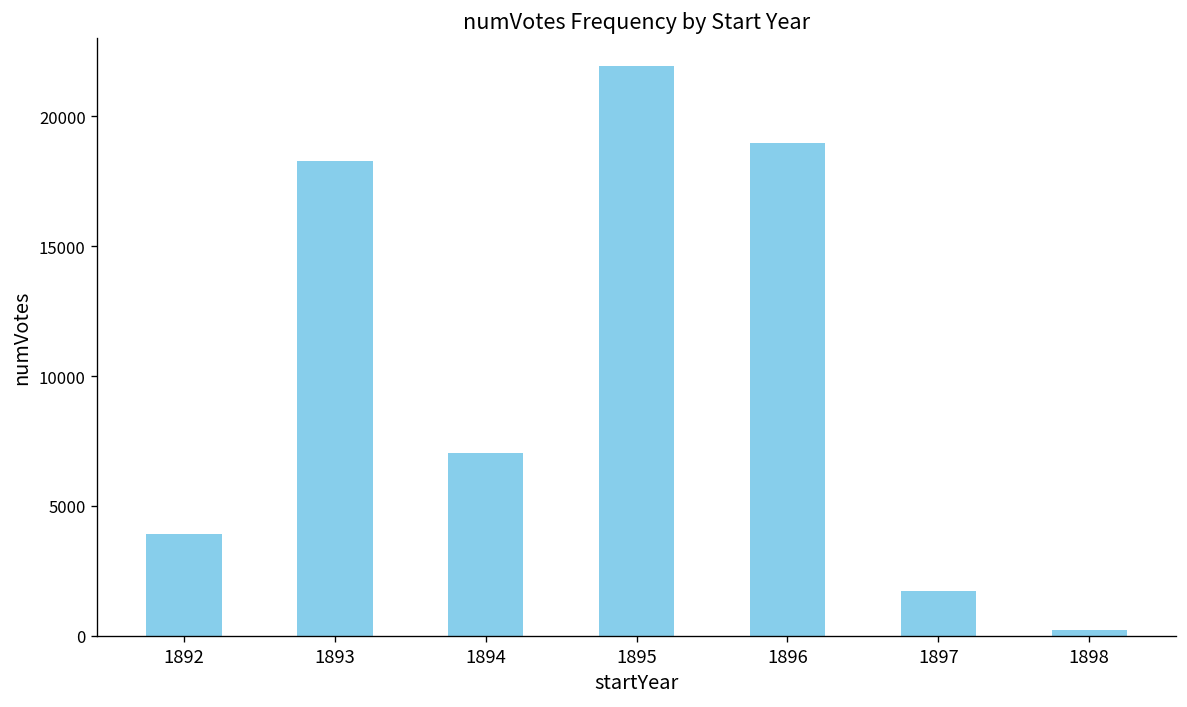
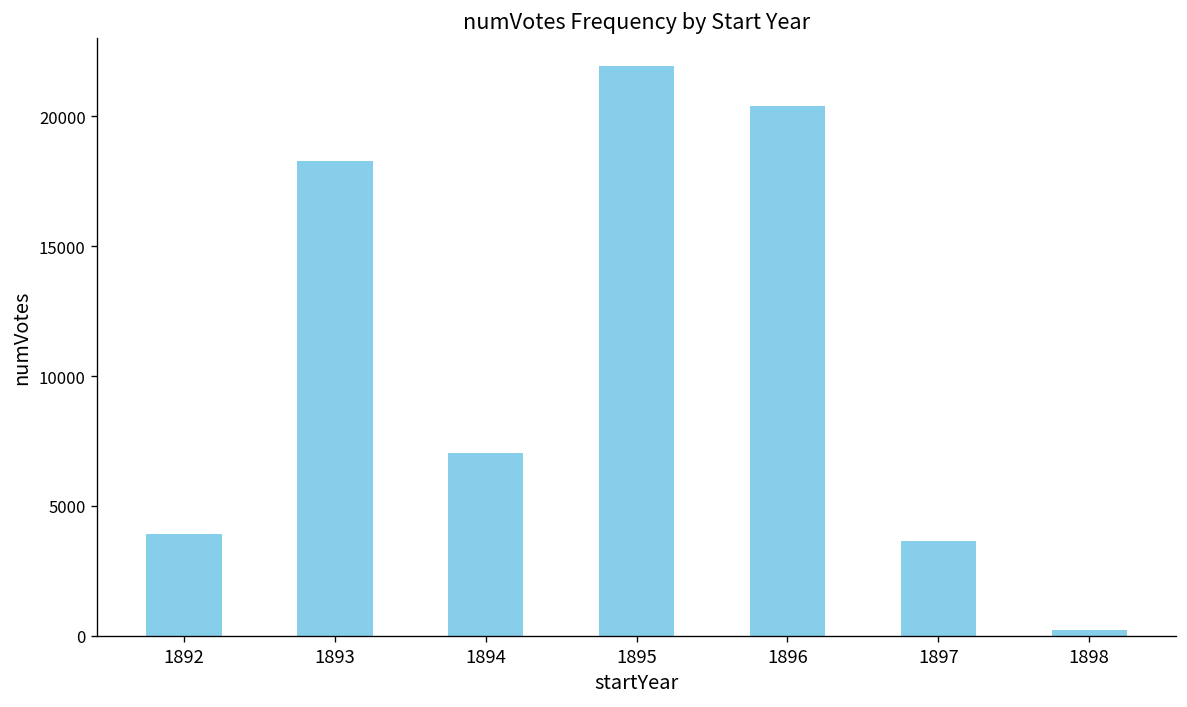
  {
    "1892": 3900,
    "1893": 18300,
    "1894": 7100,
    "1895": 21900,
-   "1896": 19000,
-   "1897": 1700,
+   "1896": 20400,
+   "1897": 3600,
    "1898": 200
  }
